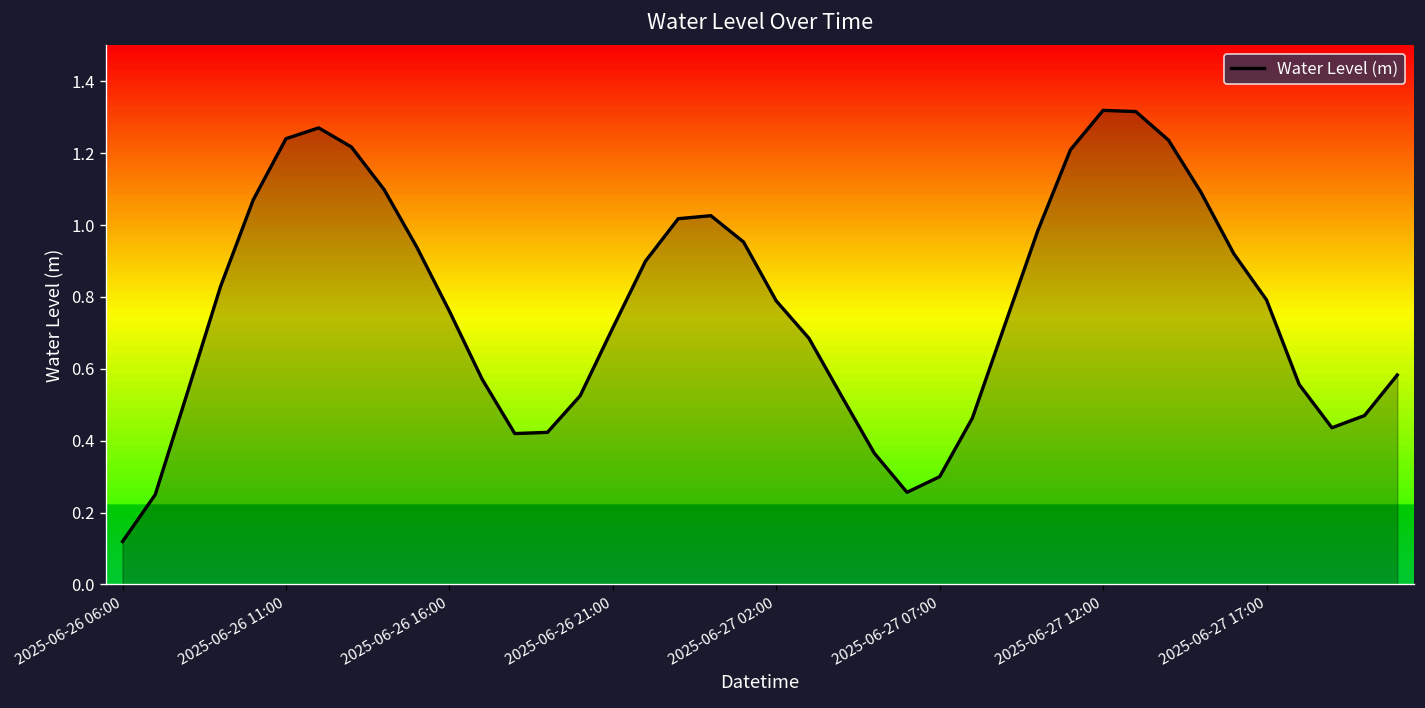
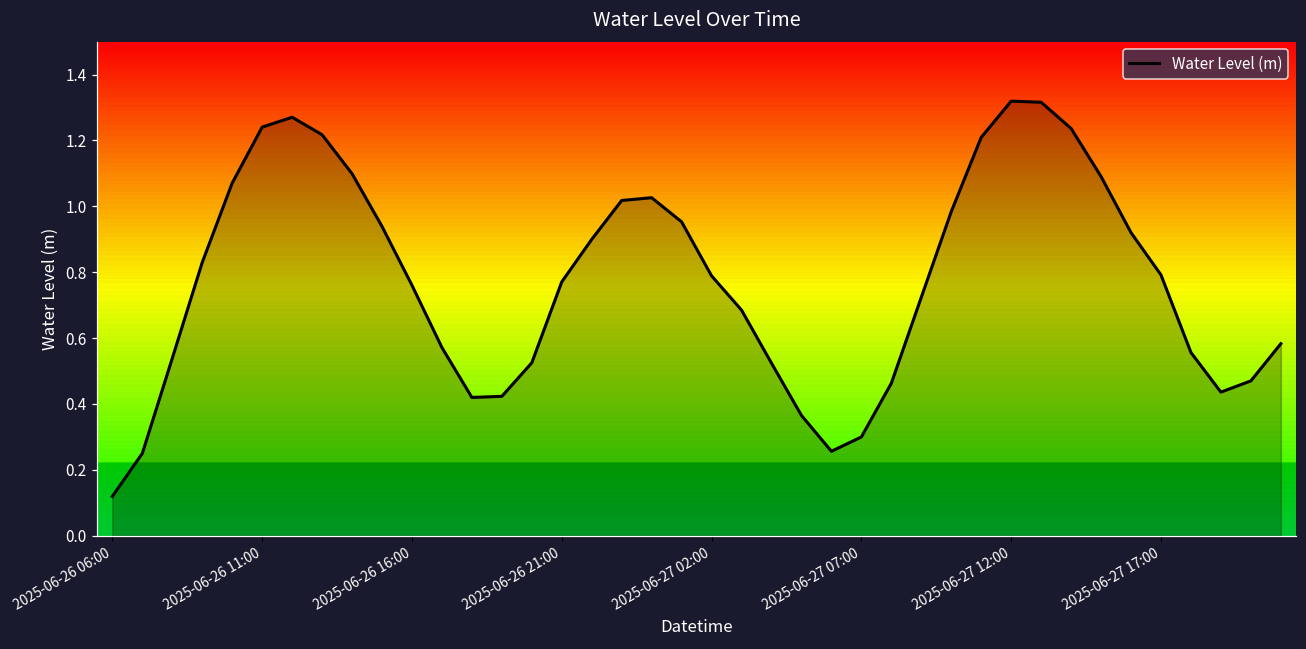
  {
    "2025-06-26 06:00": 0.12,
    "2025-06-26 11:00": 1.24,
    "2025-06-26 16:00": 0.76,
-   "2025-06-26 21:00": 0.71,
+   "2025-06-26 21:00": 0.77,
    "2025-06-27 02:00": 0.79,
    "2025-06-27 07:00": 0.30,
    "2025-06-27 12:00": 1.32,
    "2025-06-27 17:00": 0.79
  }
